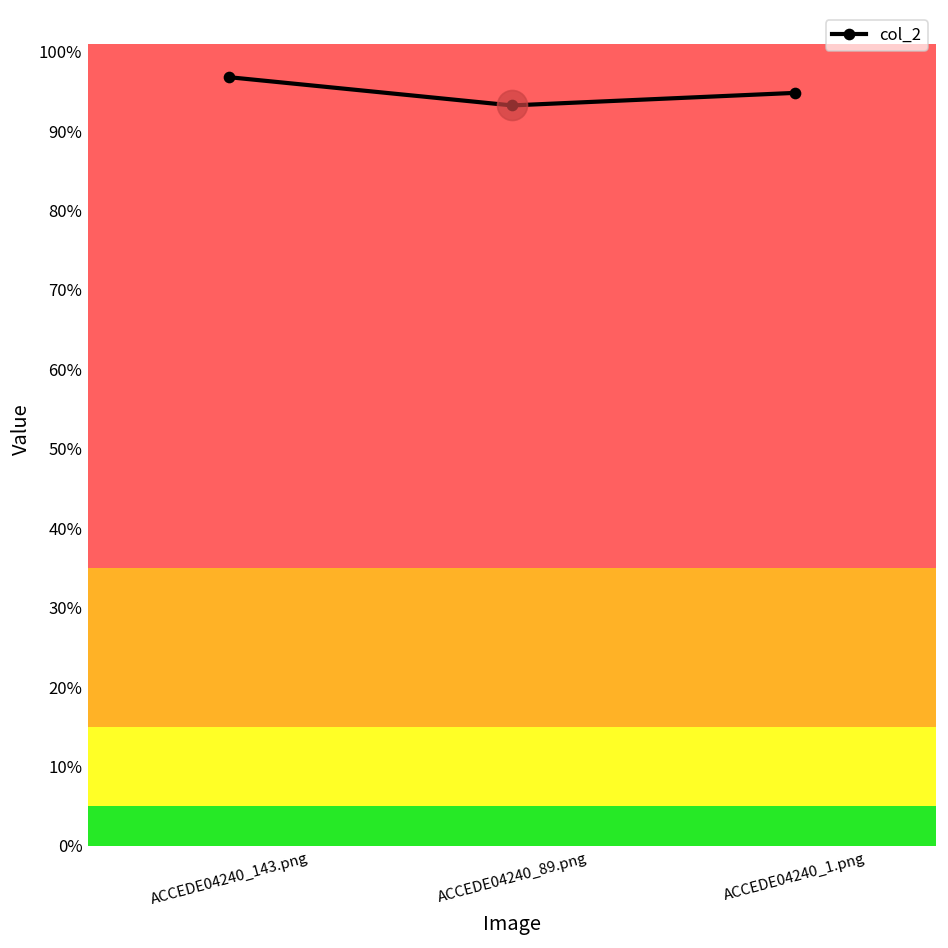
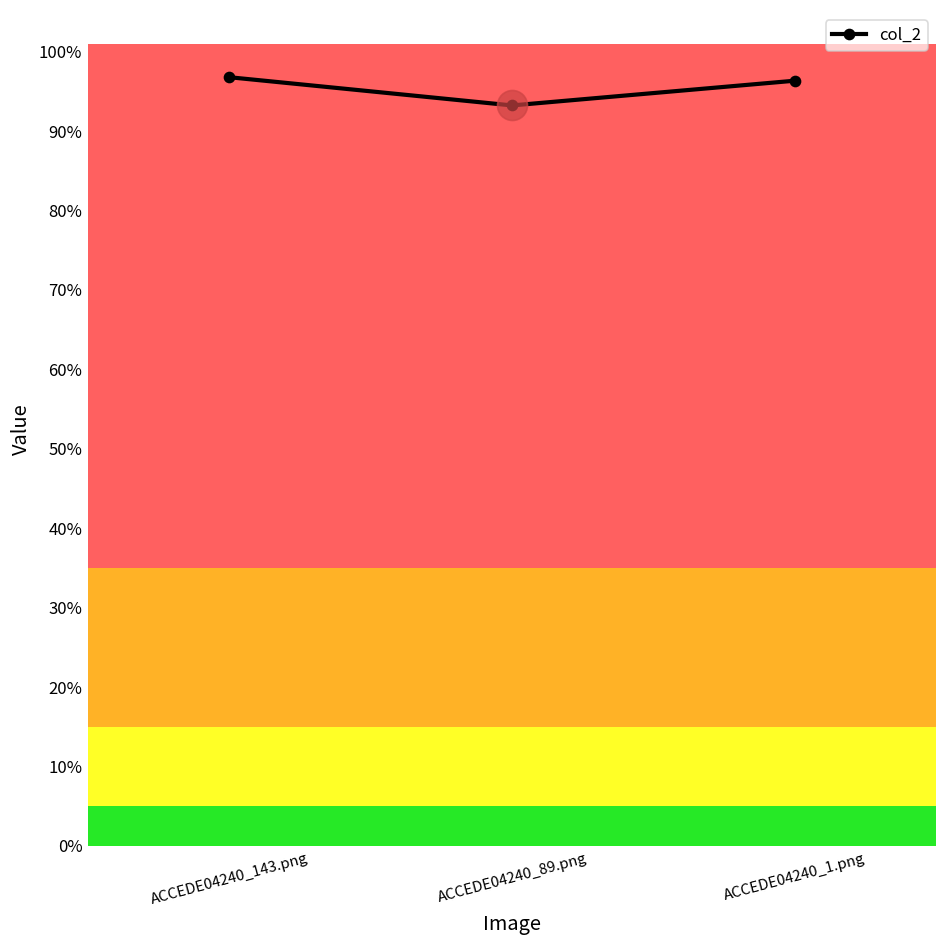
  {
    "col_2": {
      "ACCEDE04240_143.png": "97%",
-     "ACCEDE04240_1.png": "95%"
+     "ACCEDE04240_1.png": "96%"
    }
  }
